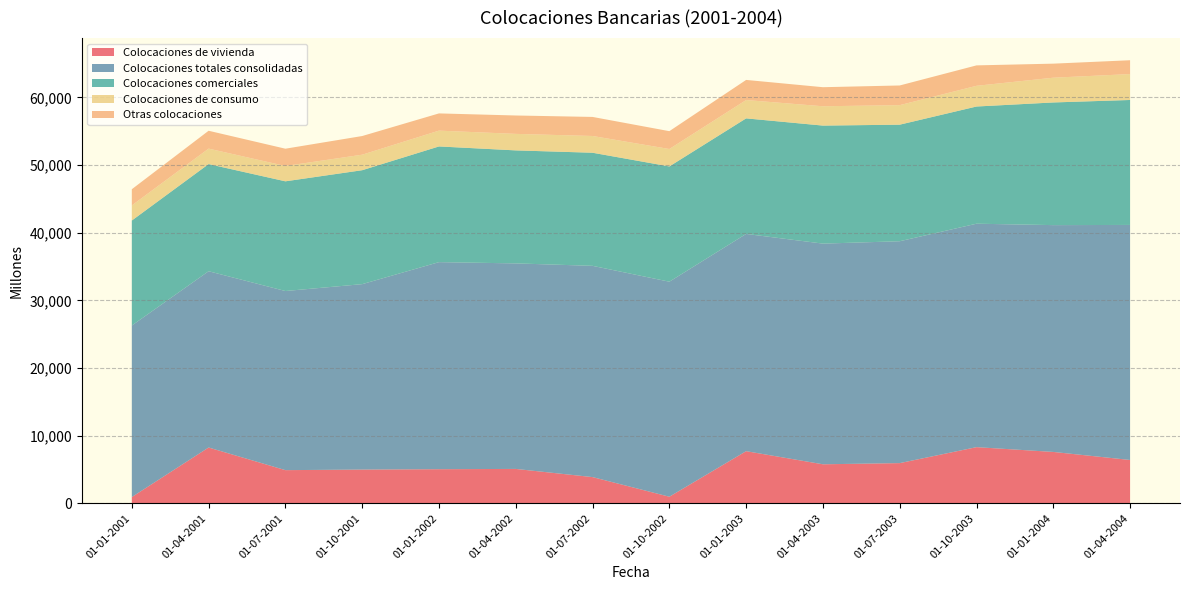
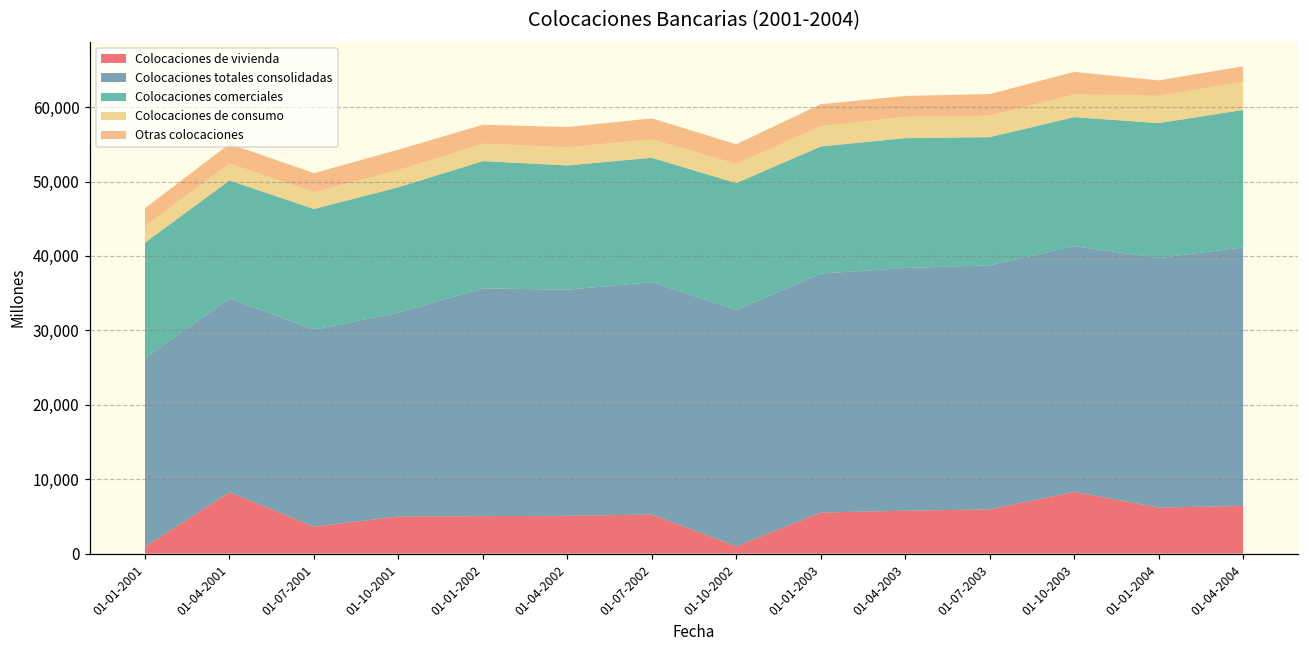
  {
    "Colocaciones de vivienda": {
      "01-01-2001": "1,000",
      "01-04-2001": "8,000",
-     "01-07-2001": "5,000",
+     "01-07-2001": "4,000",
      "01-10-2001": "5,000",
      "01-01-2002": "5,000",
      "01-04-2002": "5,000",
-     "01-07-2002": "4,000",
+     "01-07-2002": "5,000",
      "01-10-2002": "1,000",
-     "01-01-2003": "8,000",
+     "01-01-2003": "6,000",
      "01-04-2003": "6,000",
      "01-07-2003": "6,000",
      "01-10-2003": "8,000",
-     "01-01-2004": "8,000",
+     "01-01-2004": "6,000",
      "01-04-2004": "6,000"
    }
  }
